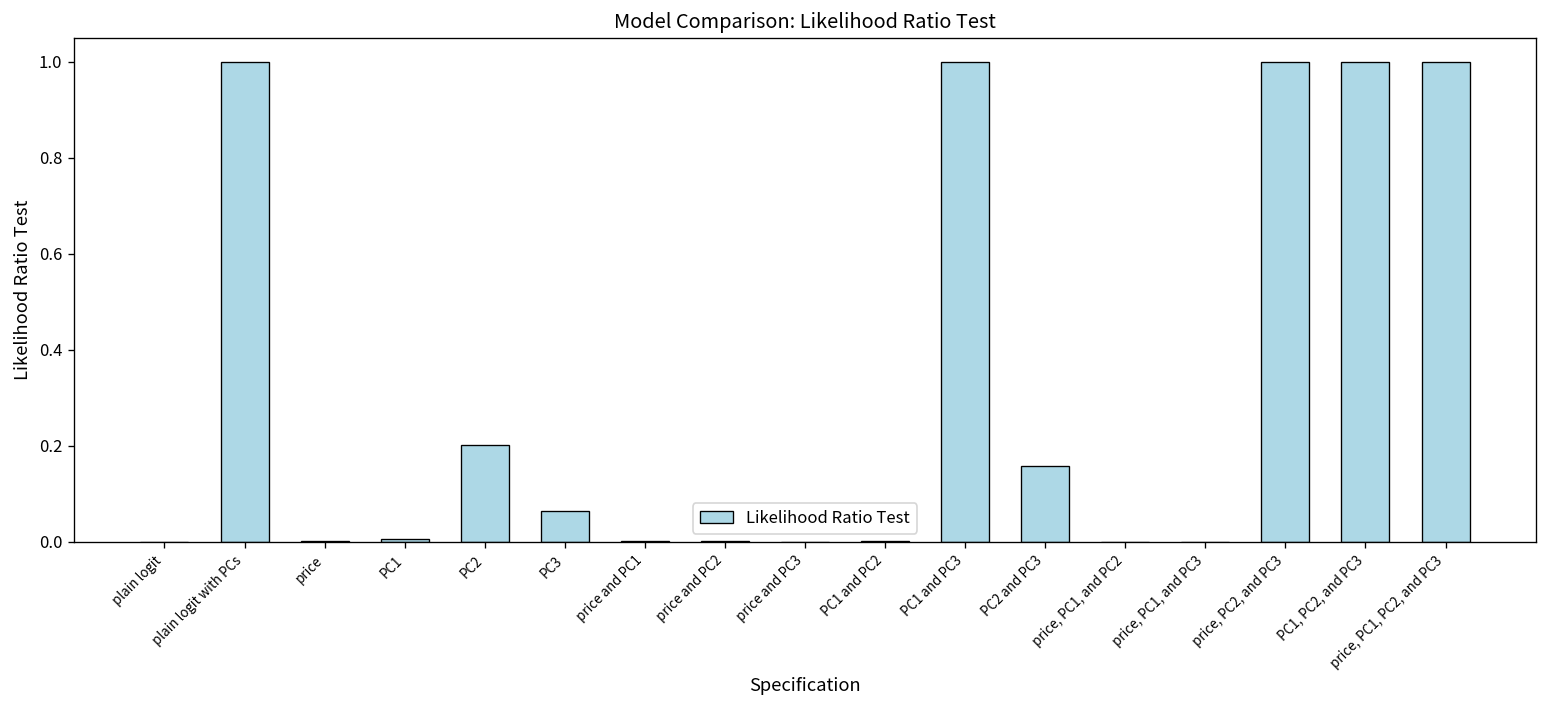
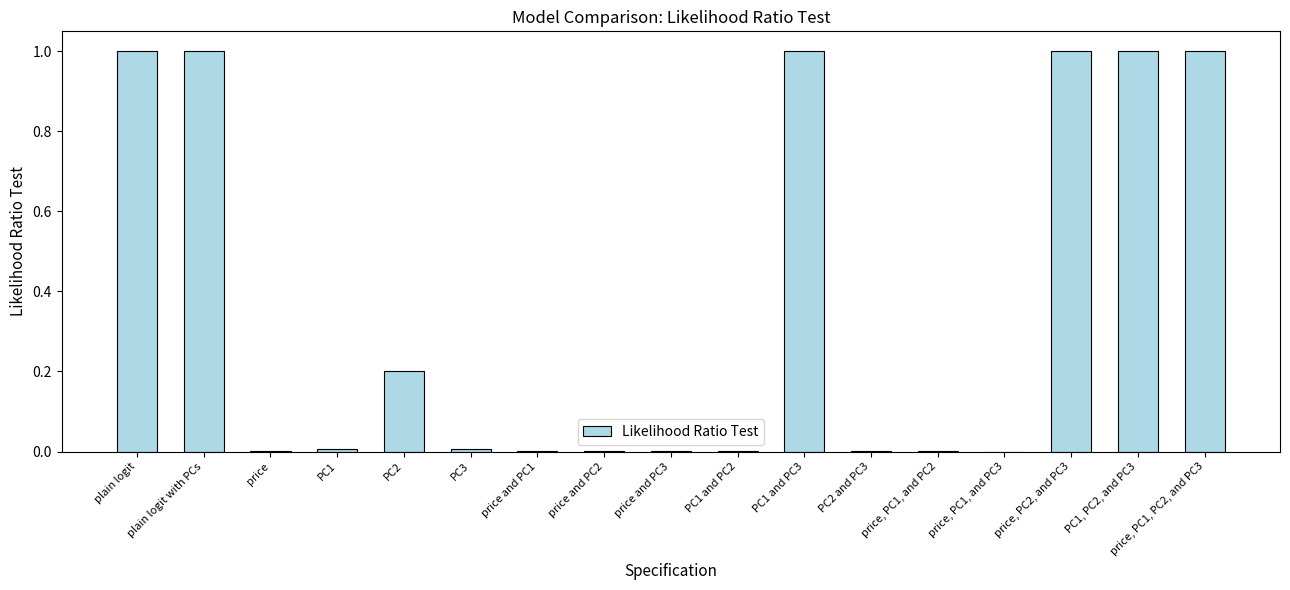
  {
-   "plain logit": 0,
+   "plain logit": 1,
    "plain logit with PCs": 1.00,
    "PC1": 0.01,
    "PC2": 0.20,
-   "PC3": 0.06,
+   "PC3": 0.01,
    "PC1 and PC3": 1.00,
-   "PC2 and PC3": 0.16,
+   "PC2 and PC3": 0.00,
    "price, PC2, and PC3": 1.00,
    "PC1, PC2, and PC3": 1.00,
    "price, PC1, PC2, and PC3": 1.00
  }
